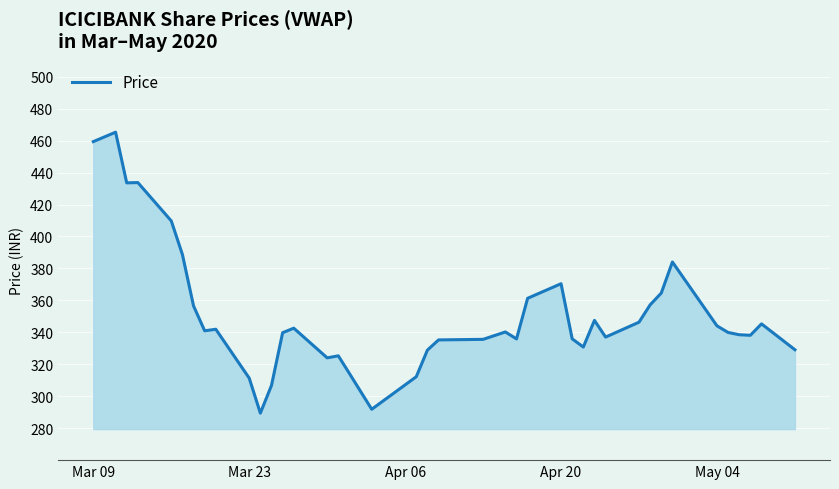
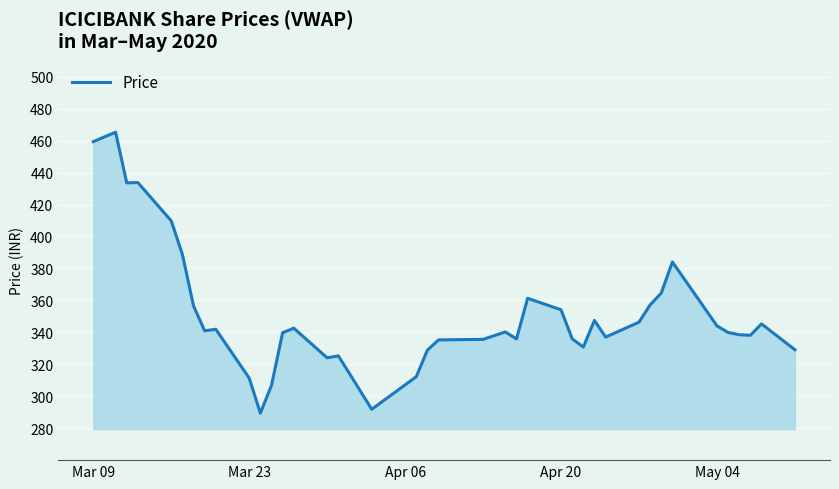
  {
    "Mar 09": 459,
    "Mar 23": 311,
-   "Apr 20": 370,
+   "Apr 20": 354,
    "May 04": 344
  }
